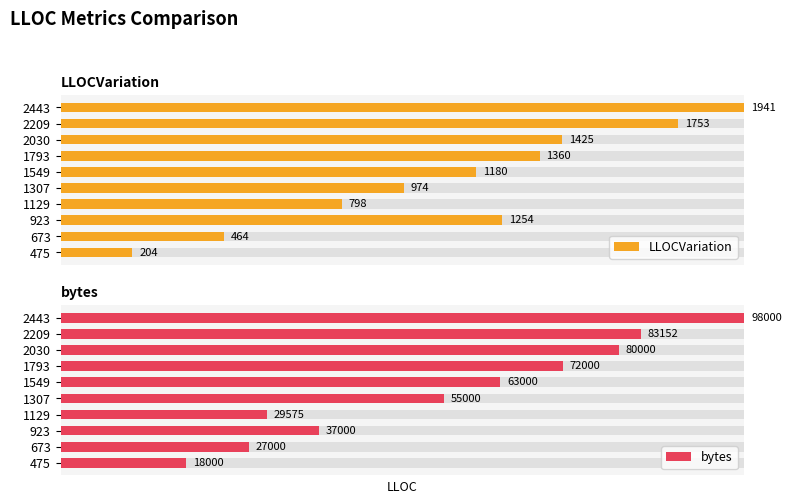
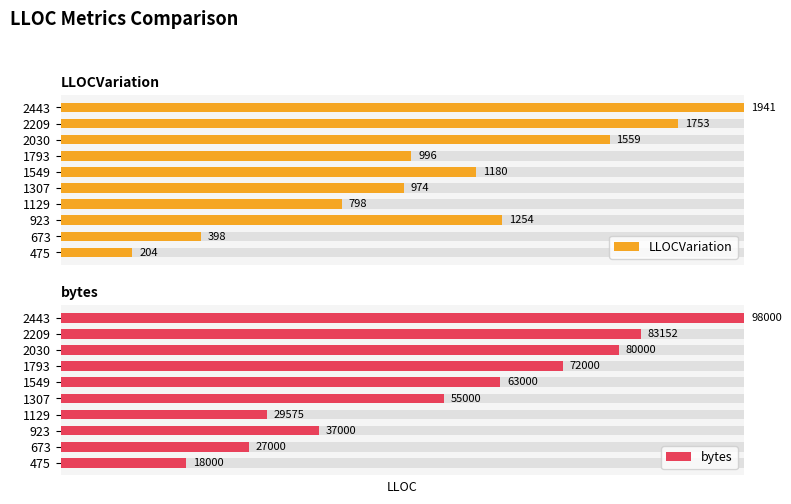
  {
    "LLOCVariation": {
      "LLOCVariation": {
-       "2030": 1425,
-       "1793": 1360,
-       "673": 464
+       "2030": 1559,
+       "1793": 996,
+       "673": 398
      }
    }
  }
